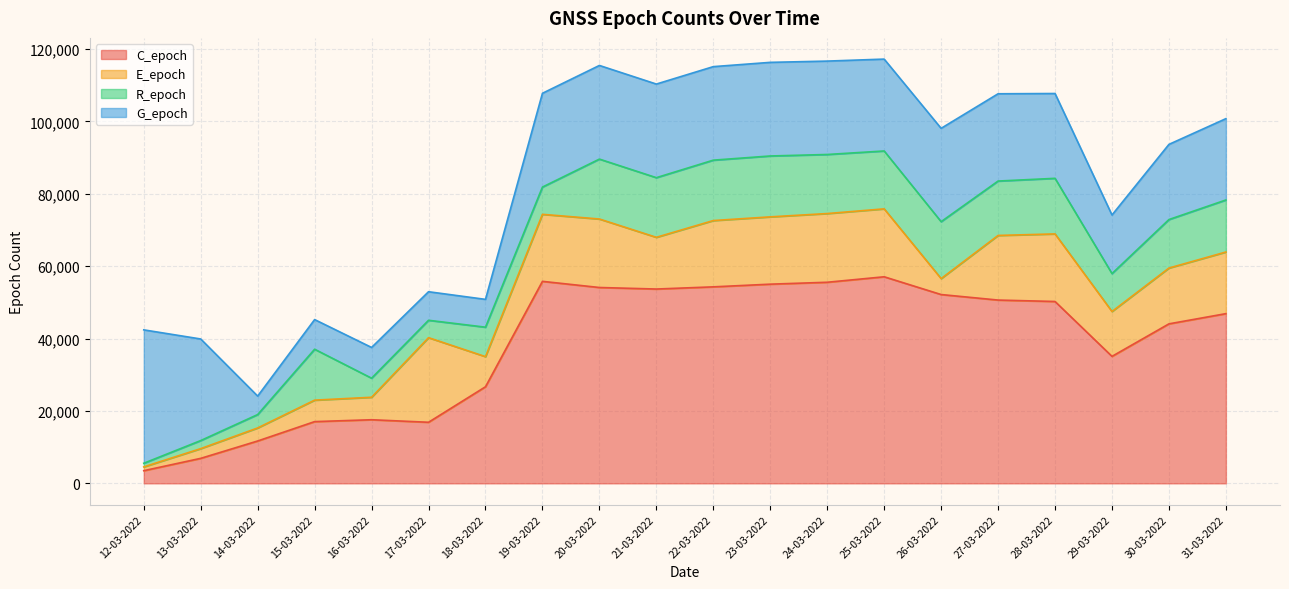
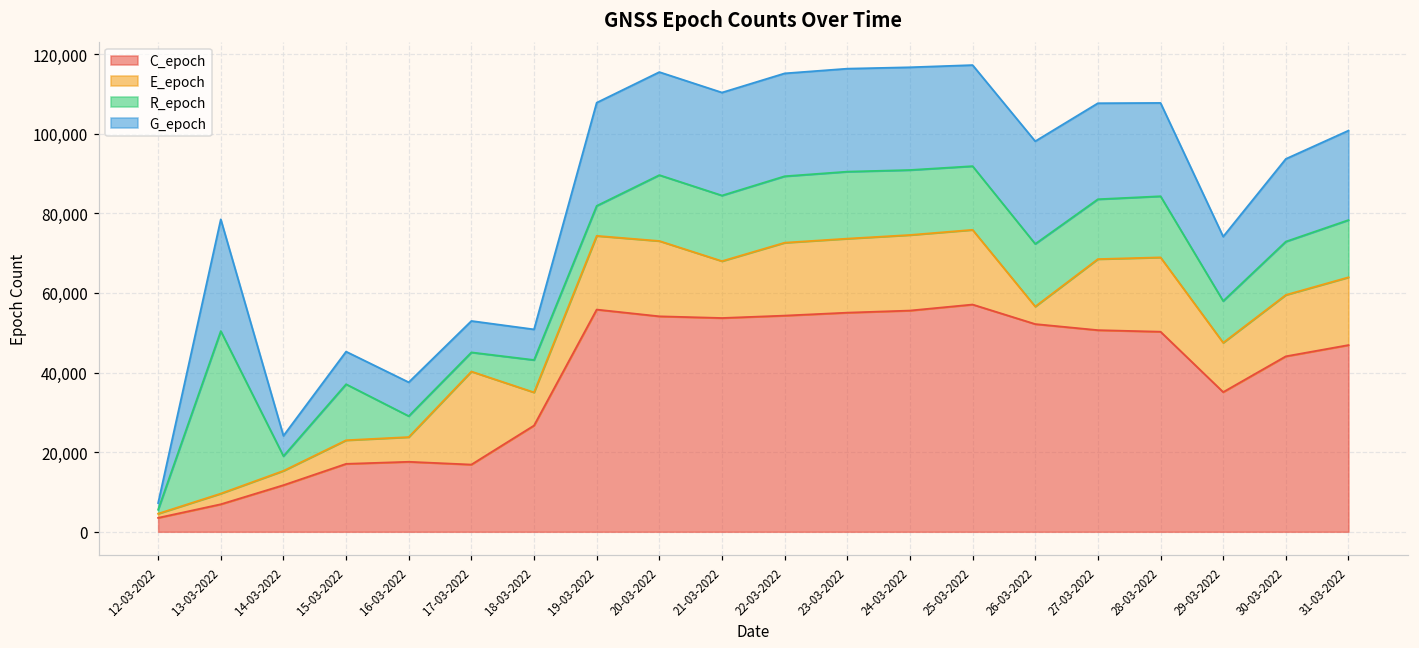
  {
    "C_epoch": {
      "12-03-2022": "3,000",
      "13-03-2022": "7,000",
      "14-03-2022": "12,000",
      "15-03-2022": "17,000",
      "16-03-2022": "18,000",
      "17-03-2022": "17,000",
      "18-03-2022": "27,000",
      "19-03-2022": "56,000",
      "20-03-2022": "54,000",
      "21-03-2022": "54,000",
      "22-03-2022": "54,000",
      "23-03-2022": "55,000",
      "24-03-2022": "56,000",
      "25-03-2022": "57,000",
      "26-03-2022": "52,000",
      "27-03-2022": "51,000",
      "28-03-2022": "50,000",
      "29-03-2022": "35,000",
      "30-03-2022": "44,000",
      "31-03-2022": "47,000"
    },
    "E_epoch": {
      "12-03-2022": "1,000",
      "13-03-2022": "3,000",
      "14-03-2022": "4,000",
      "15-03-2022": "6,000",
      "16-03-2022": "6,000",
      "17-03-2022": "23,000",
      "18-03-2022": "8,000",
      "19-03-2022": "19,000",
      "20-03-2022": "19,000",
      "21-03-2022": "14,000",
      "22-03-2022": "18,000",
      "23-03-2022": "19,000",
      "24-03-2022": "19,000",
      "25-03-2022": "19,000",
      "26-03-2022": "4,000",
      "27-03-2022": "18,000",
      "28-03-2022": "19,000",
      "29-03-2022": "12,000",
      "30-03-2022": "15,000",
      "31-03-2022": "17,000"
    },
    "R_epoch": {
      "12-03-2022": "1,000",
-     "13-03-2022": "2,000",
+     "13-03-2022": "41,000",
      "14-03-2022": "4,000",
      "15-03-2022": "14,000",
      "16-03-2022": "5,000",
      "17-03-2022": "5,000",
      "18-03-2022": "8,000",
      "19-03-2022": "8,000",
      "20-03-2022": "17,000",
      "21-03-2022": "16,000",
      "22-03-2022": "17,000",
      "23-03-2022": "17,000",
      "24-03-2022": "16,000",
      "25-03-2022": "16,000",
      "26-03-2022": "16,000",
      "27-03-2022": "15,000",
      "28-03-2022": "15,000",
      "29-03-2022": "10,000",
      "30-03-2022": "13,000",
      "31-03-2022": "14,000"
    },
    "G_epoch": {
-     "12-03-2022": "37,000",
+     "12-03-2022": "2,000",
      "13-03-2022": "28,000",
      "14-03-2022": "5,000",
      "15-03-2022": "8,000",
      "16-03-2022": "8,000",
      "17-03-2022": "8,000",
      "18-03-2022": "8,000",
      "19-03-2022": "26,000",
      "20-03-2022": "26,000",
      "21-03-2022": "26,000",
      "22-03-2022": "26,000",
      "23-03-2022": "26,000",
      "24-03-2022": "26,000",
      "25-03-2022": "25,000",
      "26-03-2022": "26,000",
      "27-03-2022": "24,000",
      "28-03-2022": "23,000",
      "29-03-2022": "16,000",
      "30-03-2022": "21,000",
      "31-03-2022": "22,000"
    }
  }
